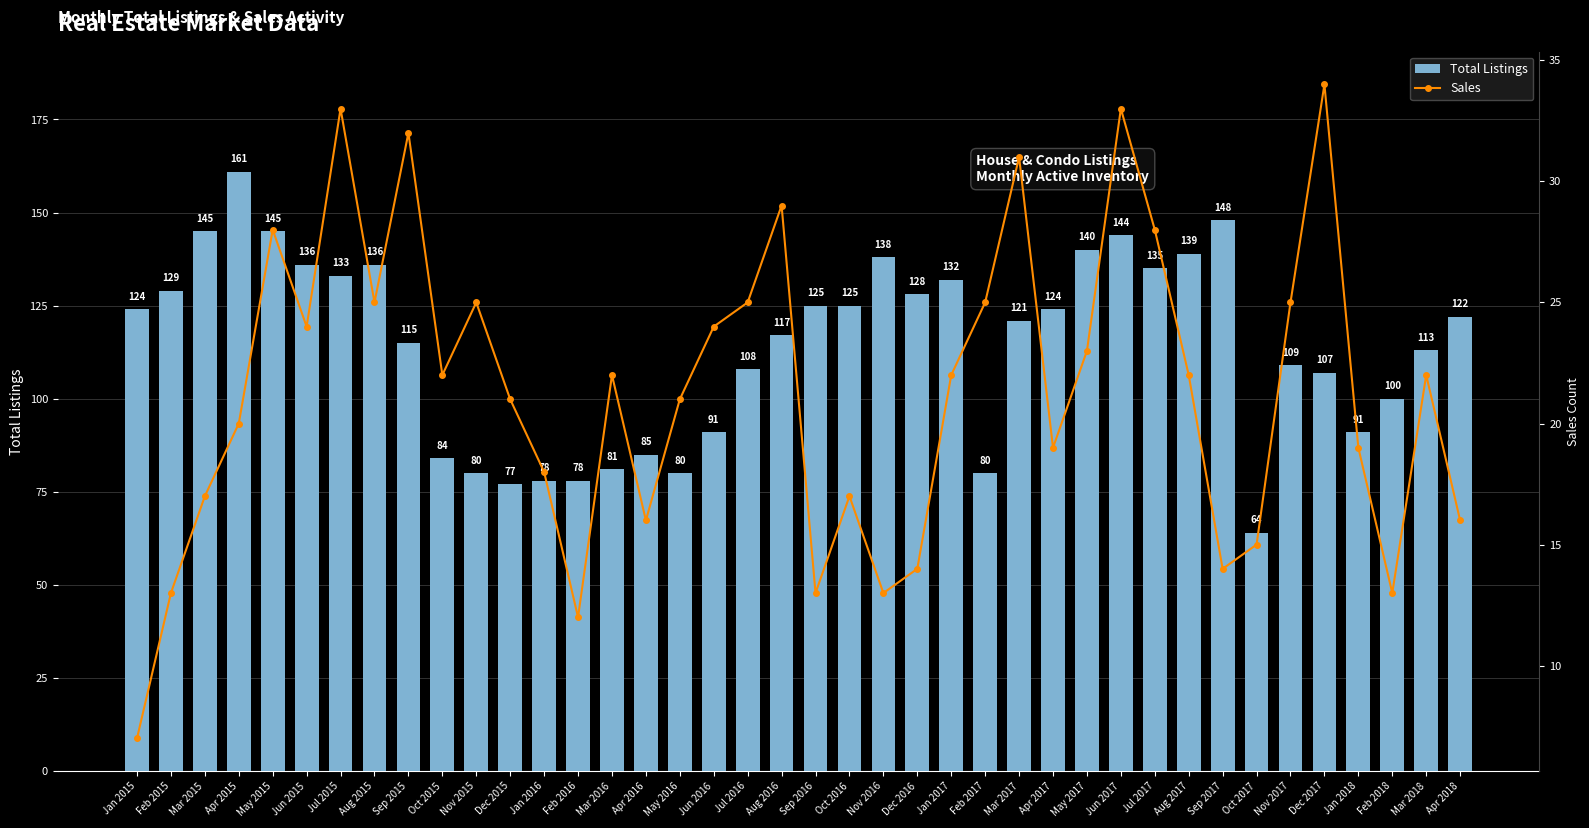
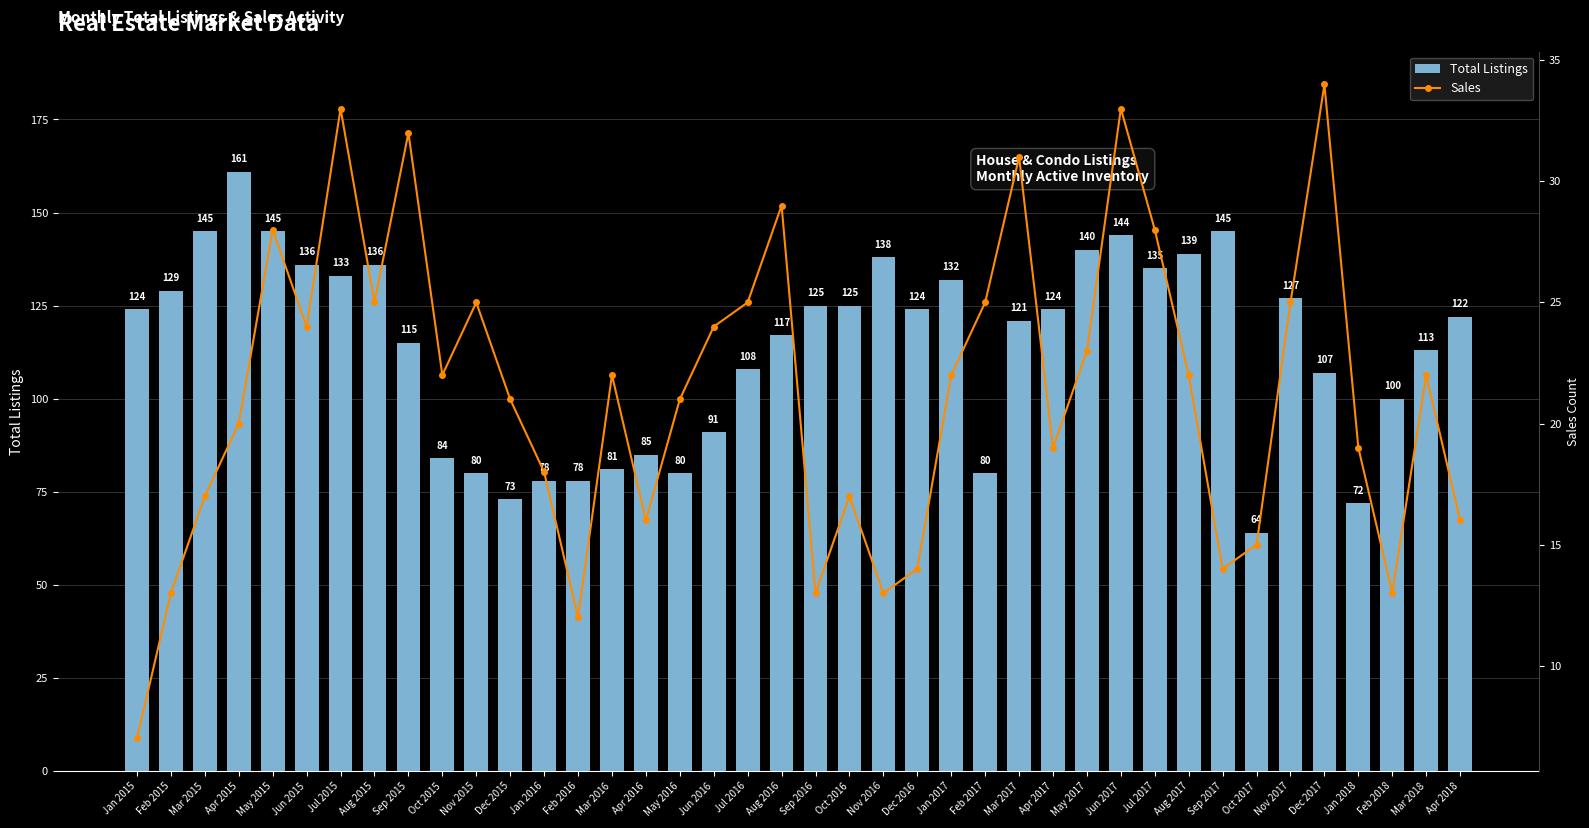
  {
    "Total Listings": {
      "Jan 2015": 124,
      "Feb 2015": 129,
      "Mar 2015": 145,
      "Apr 2015": 161,
      "May 2015": 145,
      "Jun 2015": 136,
      "Jul 2015": 133,
      "Aug 2015": 136,
      "Sep 2015": 115,
      "Oct 2015": 84,
      "Nov 2015": 80,
-     "Dec 2015": 77,
+     "Dec 2015": 73,
      "Feb 2016": 78,
      "Mar 2016": 81,
      "Apr 2016": 85,
      "May 2016": 80,
      "Jun 2016": 91,
      "Jul 2016": 108,
      "Aug 2016": 117,
      "Sep 2016": 125,
      "Oct 2016": 125,
      "Nov 2016": 138,
-     "Dec 2016": 128,
+     "Dec 2016": 124,
      "Jan 2017": 132,
      "Feb 2017": 80,
      "Mar 2017": 121,
      "Apr 2017": 124,
      "May 2017": 140,
      "Jun 2017": 144,
      "Jul 2017": 135,
      "Aug 2017": 139,
-     "Sep 2017": 148,
+     "Sep 2017": 145,
      "Oct 2017": 64,
-     "Nov 2017": 109,
+     "Nov 2017": 127,
      "Dec 2017": 107,
-     "Jan 2018": 91,
+     "Jan 2018": 72,
      "Feb 2018": 100,
      "Mar 2018": 113,
      "Apr 2018": 122
    }
  }
